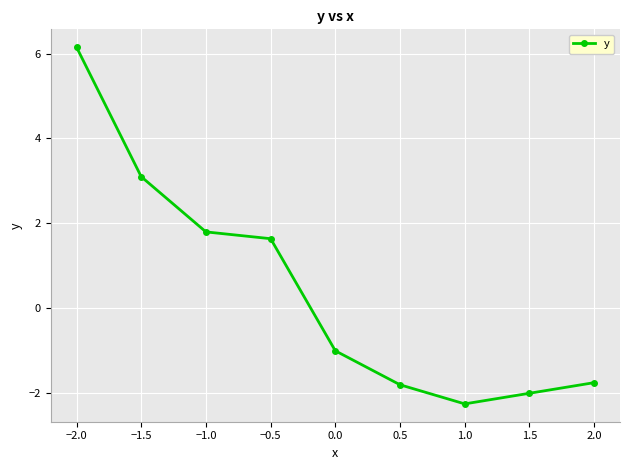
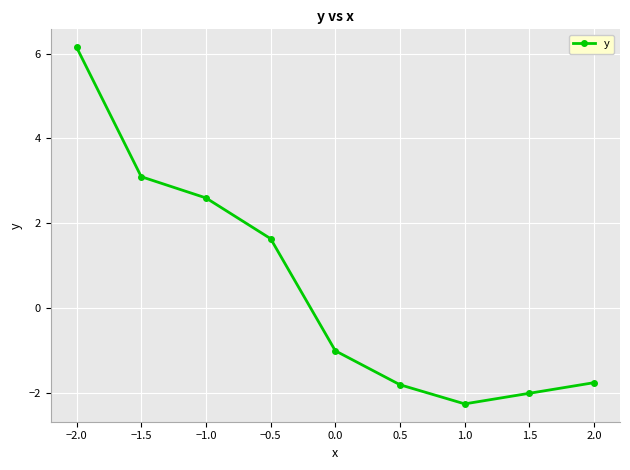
  {
    "−2.0": 6.2,
    "−1.5": 3.1,
-   "−1.0": 1.8,
+   "−1.0": 2.6,
    "−0.5": 1.6,
    "0.0": -1.0,
    "0.5": -1.8,
    "1.0": -2.3,
    "1.5": -2.0,
    "2.0": -1.8
  }
